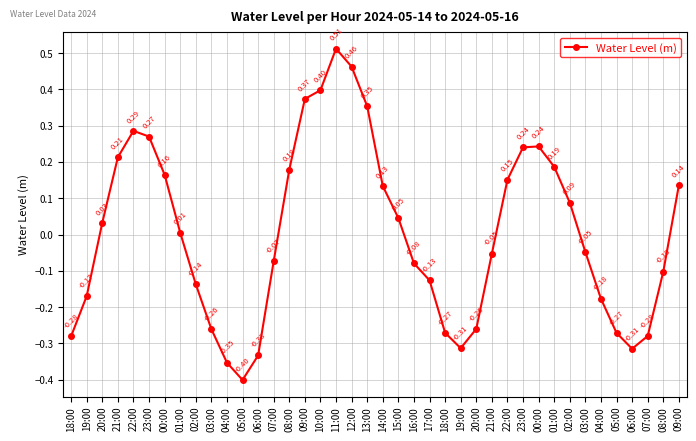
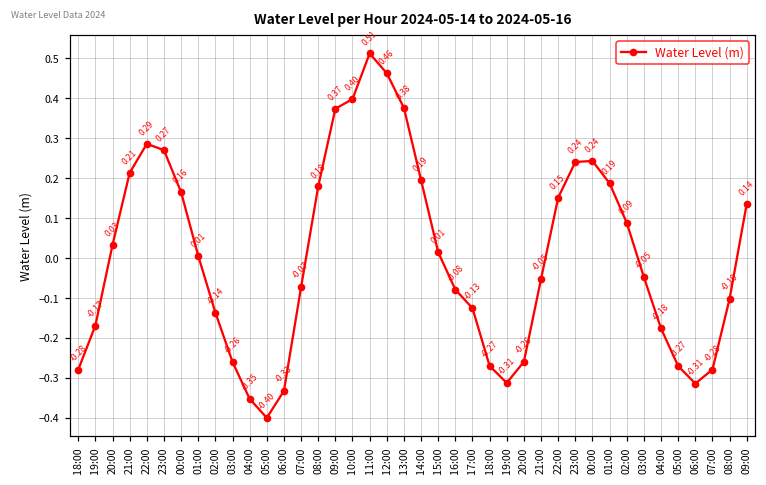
  {
    "10:00": 0.40,
    "11:00": 0.51,
    "12:00": 0.46,
-   "13:00": 0.35,
-   "14:00": 0.13,
-   "15:00": 0.05,
+   "13:00": 0.38,
+   "14:00": 0.19,
+   "15:00": 0.01,
    "16:00": -0.08,
    "17:00": -0.13
  }
